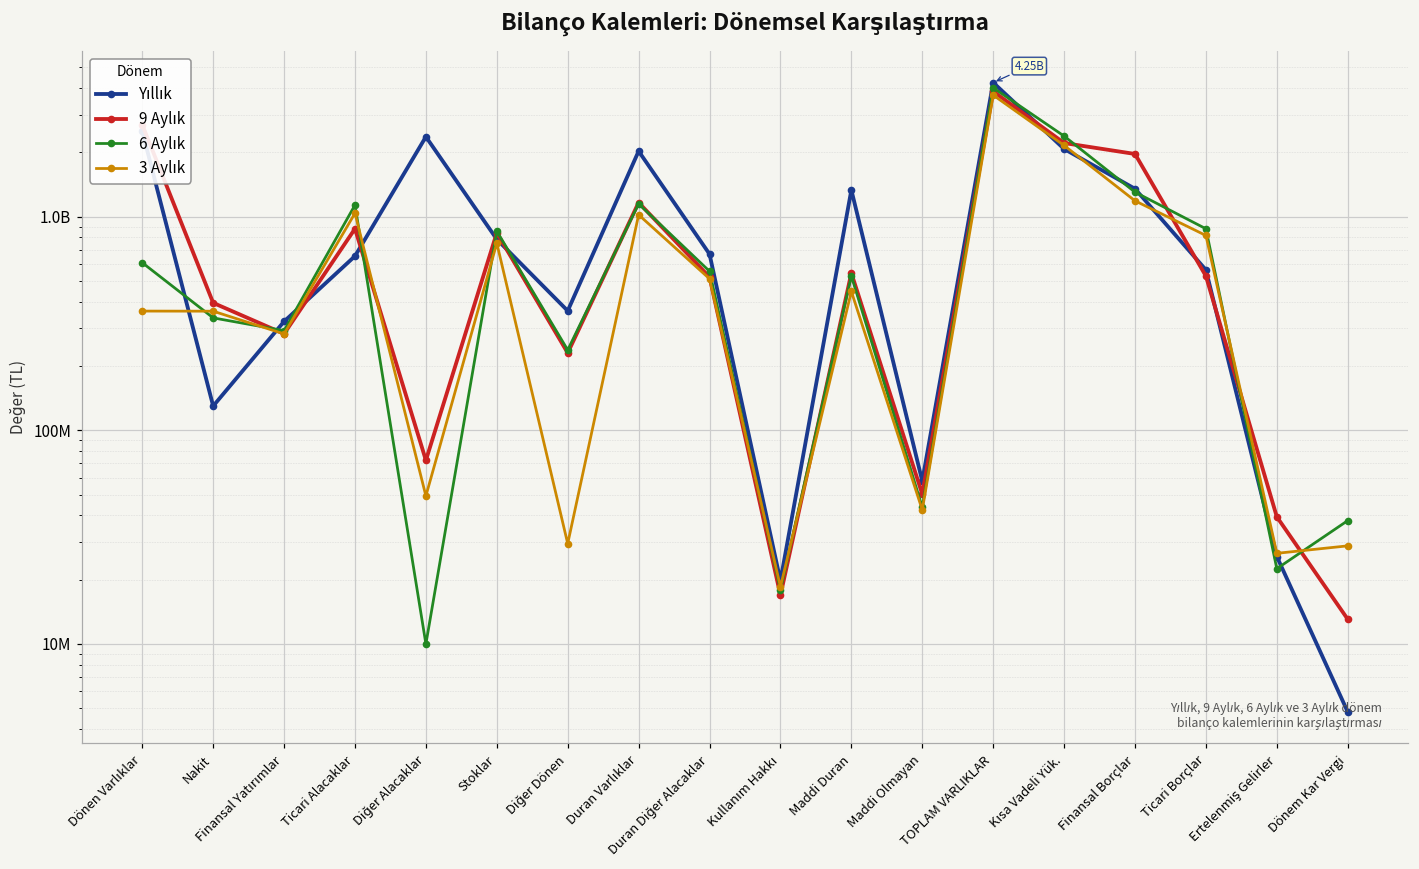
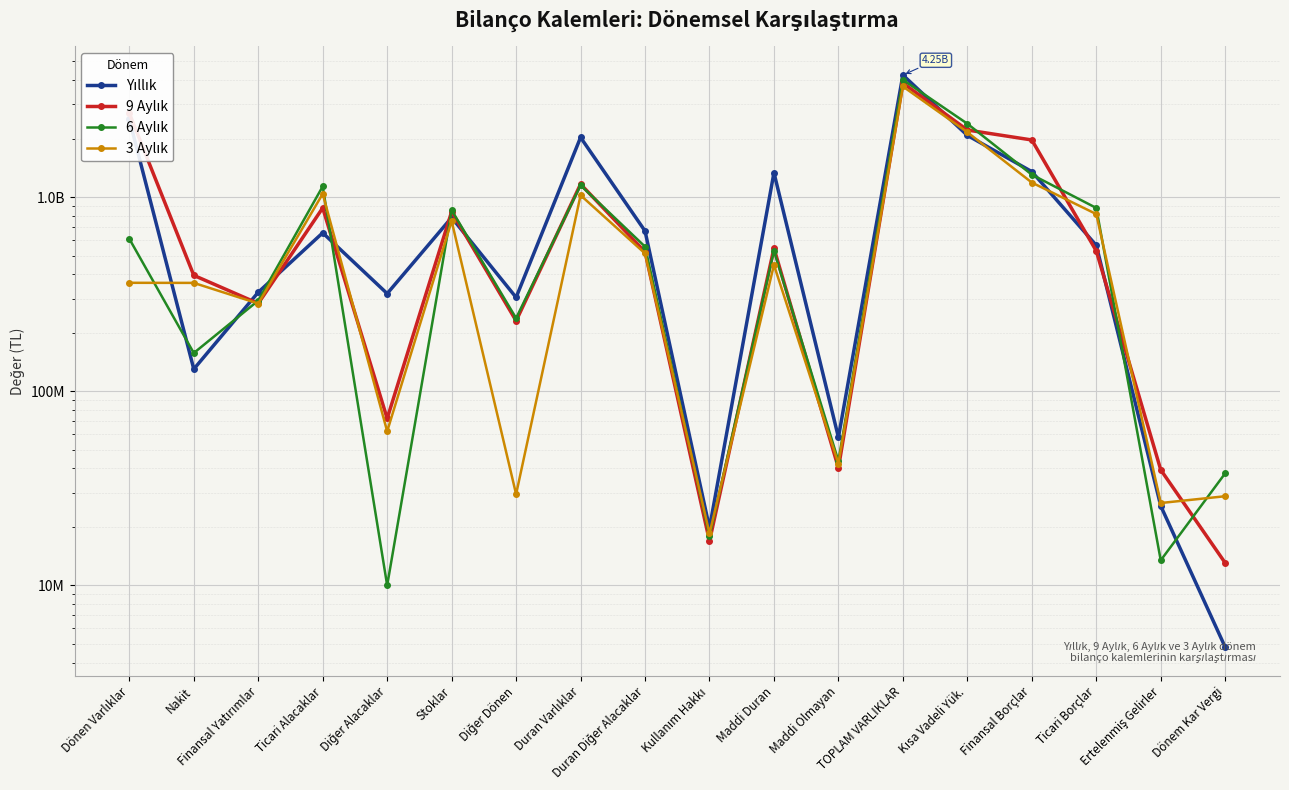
  {
    "Yıllık": {
      "Nakit": 130000000,
      "Finansal Yatırımlar": 320000000,
      "Ticari Alacaklar": 650000000,
-     "Diğer Alacaklar": 2400000000,
+     "Diğer Alacaklar": 320000000,
      "Stoklar": 780000000,
-     "Diğer Dönen": 360000000,
+     "Diğer Dönen": 300000000,
      "Duran Varlıklar": 2000000000,
      "Duran Diğer Alacaklar": 670000000,
      "Kullanım Hakkı": 20000000,
      "Maddi Duran": 1300000000,
      "Maddi Olmayan": 58000000,
      "Kısa Vadeli Yük.": 2100000000,
      "Finansal Borçlar": 1400000000,
      "Ticari Borçlar": 560000000,
      "Ertelenmiş Gelirler": 26000000
    },
    "9 Aylık": {
      "Nakit": 400000000,
      "Ticari Alacaklar": 900000000,
      "Diğer Alacaklar": 72000000,
      "Diğer Dönen": 230000000,
      "Kullanım Hakkı": 17000000,
-     "Maddi Olmayan": 50000000,
+     "Maddi Olmayan": 40000000,
      "TOPLAM VARLIKLAR": 3900000000,
      "Finansal Borçlar": 2000000000,
      "Ticari Borçlar": 530000000,
      "Ertelenmiş Gelirler": 39000000,
      "Dönem Kar Vergi": 13000000
    },
    "6 Aylık": {
      "Dönen Varlıklar": 610000000,
-     "Nakit": 340000000,
+     "Nakit": 160000000,
      "Finansal Yatırımlar": 290000000,
      "Ticari Alacaklar": 1100000000,
      "Diğer Alacaklar": 10000000,
      "Diğer Dönen": 240000000,
      "Duran Diğer Alacaklar": 560000000,
      "Kullanım Hakkı": 18000000,
      "TOPLAM VARLIKLAR": 4000000000,
      "Kısa Vadeli Yük.": 2400000000,
      "Finansal Borçlar": 1300000000,
      "Ticari Borçlar": 900000000,
-     "Ertelenmiş Gelirler": 22000000,
+     "Ertelenmiş Gelirler": 13000000,
      "Dönem Kar Vergi": 38000000
    },
    "3 Aylık": {
      "Dönen Varlıklar": 360000000,
      "Nakit": 360000000,
      "Ticari Alacaklar": 1000000000,
-     "Diğer Alacaklar": 49000000,
+     "Diğer Alacaklar": 62000000,
      "Stoklar": 750000000,
      "Diğer Dönen": 29000000,
      "Duran Varlıklar": 1000000000,
      "Kullanım Hakkı": 18000000,
      "Maddi Duran": 450000000,
      "TOPLAM VARLIKLAR": 3700000000,
      "Finansal Borçlar": 1200000000,
      "Ticari Borçlar": 820000000,
      "Ertelenmiş Gelirler": 27000000,
      "Dönem Kar Vergi": 29000000
    }
  }
